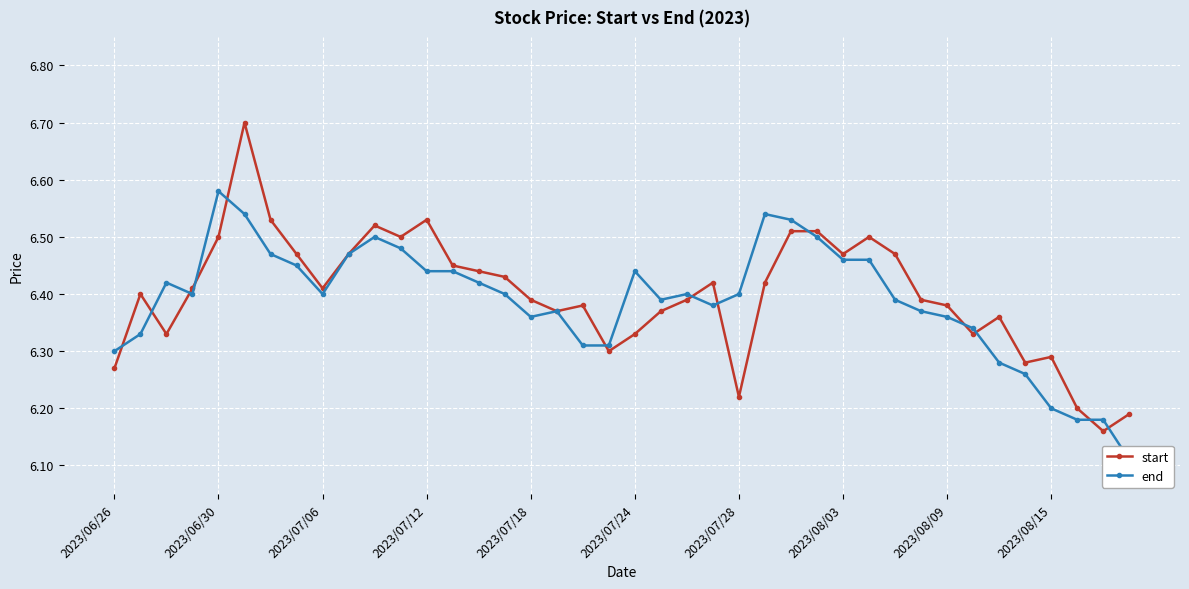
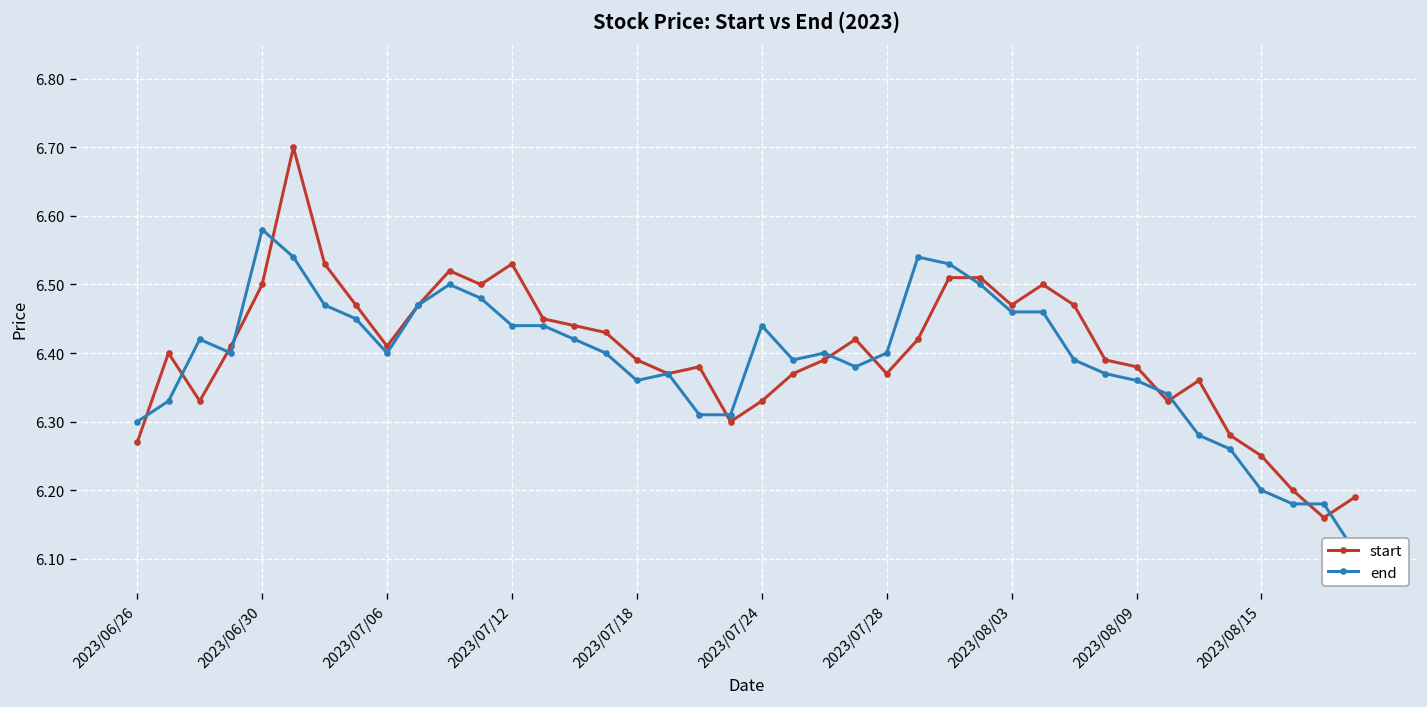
  {
    "start": {
      "2023/06/26": 6.27,
      "2023/06/30": 6.50,
      "2023/07/06": 6.41,
      "2023/07/12": 6.53,
      "2023/07/18": 6.39,
      "2023/07/24": 6.33,
-     "2023/07/28": 6.22,
+     "2023/07/28": 6.37,
      "2023/08/03": 6.47,
      "2023/08/09": 6.38,
-     "2023/08/15": 6.29
+     "2023/08/15": 6.25
    },
    "end": {
      "2023/06/26": 6.30,
      "2023/06/30": 6.58,
      "2023/07/06": 6.40,
      "2023/07/12": 6.44,
      "2023/07/18": 6.36,
      "2023/07/24": 6.44,
      "2023/07/28": 6.40,
      "2023/08/03": 6.46,
      "2023/08/09": 6.36,
      "2023/08/15": 6.20
    }
  }
